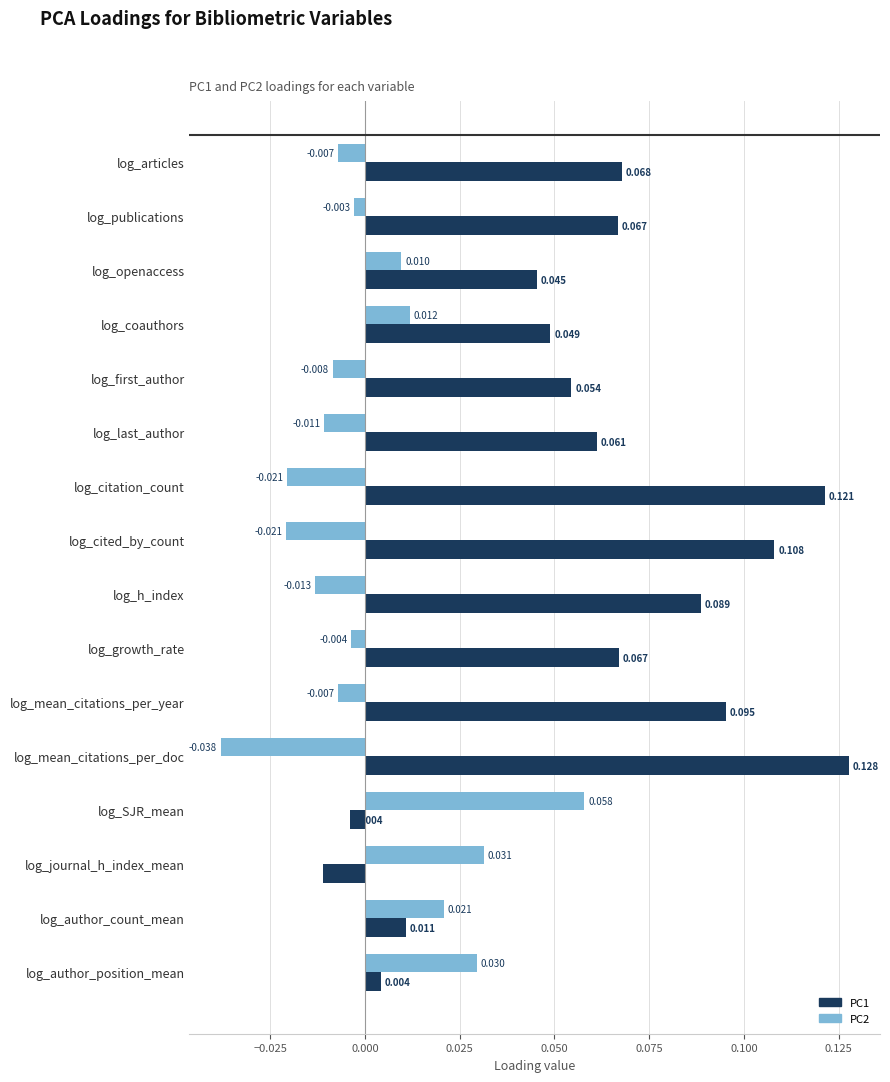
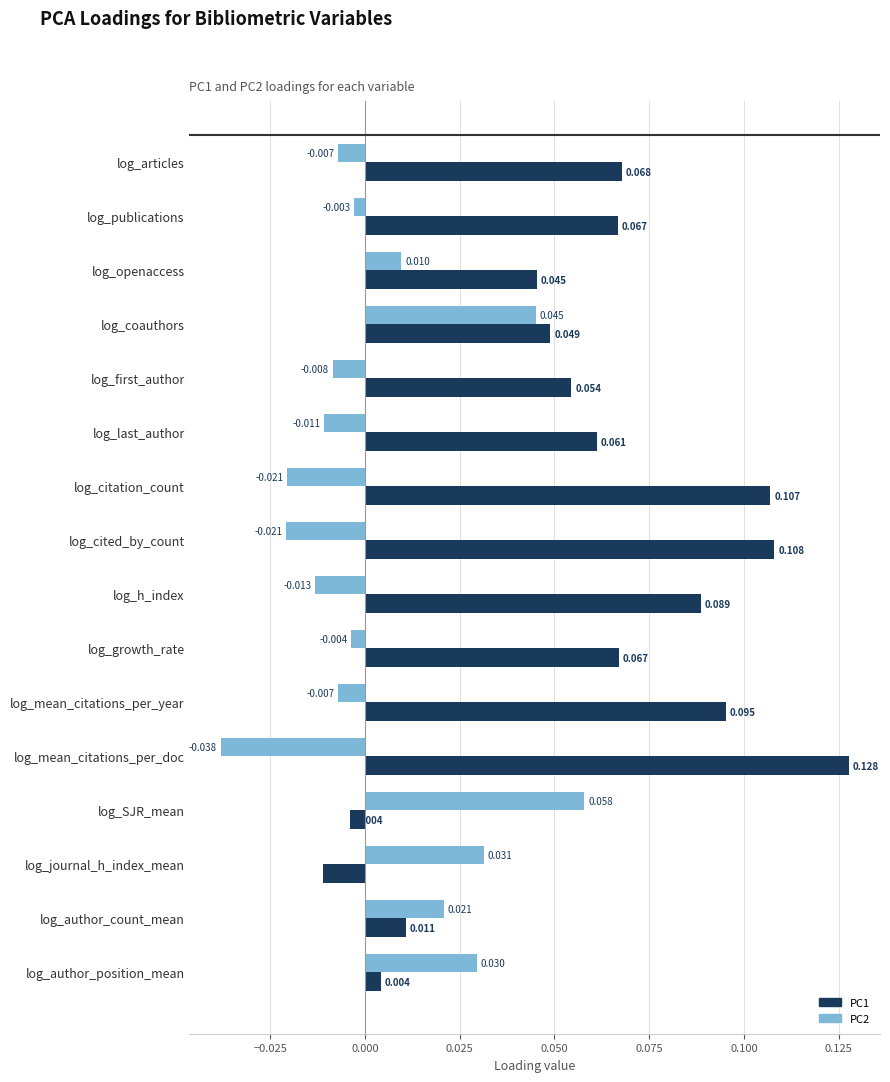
  {
    "PC1": {
      "log_articles": 0.068,
      "log_publications": 0.067,
      "log_openaccess": 0.045,
      "log_coauthors": 0.049,
      "log_first_author": 0.054,
      "log_last_author": 0.061,
-     "log_citation_count": 0.121,
+     "log_citation_count": 0.107,
      "log_cited_by_count": 0.108,
      "log_h_index": 0.089,
      "log_growth_rate": 0.067,
      "log_mean_citations_per_year": 0.095,
      "log_mean_citations_per_doc": 0.128,
      "log_SJR_mean": -0.004,
      "log_author_count_mean": 0.011,
      "log_author_position_mean": 0.004
    },
    "PC2": {
      "log_articles": -0.007,
      "log_publications": -0.003,
      "log_openaccess": 0.010,
-     "log_coauthors": 0.012,
+     "log_coauthors": 0.045,
      "log_first_author": -0.008,
      "log_last_author": -0.011,
      "log_citation_count": -0.021,
      "log_cited_by_count": -0.021,
      "log_h_index": -0.013,
      "log_growth_rate": -0.004,
      "log_mean_citations_per_year": -0.007,
      "log_mean_citations_per_doc": -0.038,
      "log_SJR_mean": 0.058,
      "log_journal_h_index_mean": 0.031,
      "log_author_count_mean": 0.021,
      "log_author_position_mean": 0.030
    }
  }
